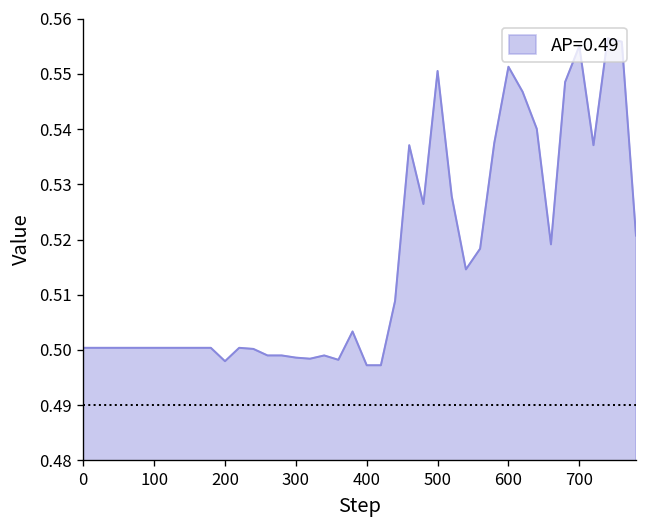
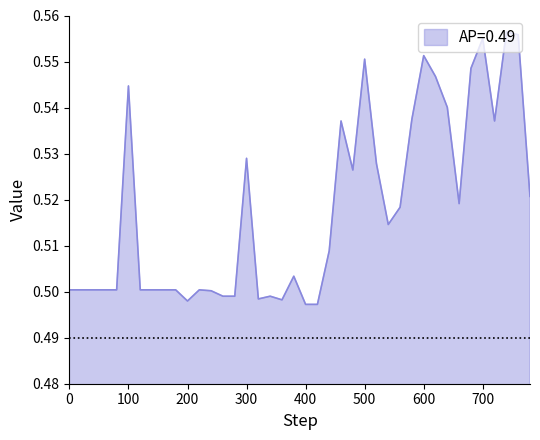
  {
    "0": 0.500,
-   "100": 0.500,
+   "100": 0.545,
    "200": 0.498,
-   "300": 0.499,
+   "300": 0.529,
    "400": 0.497,
    "500": 0.551,
    "600": 0.551
  }
